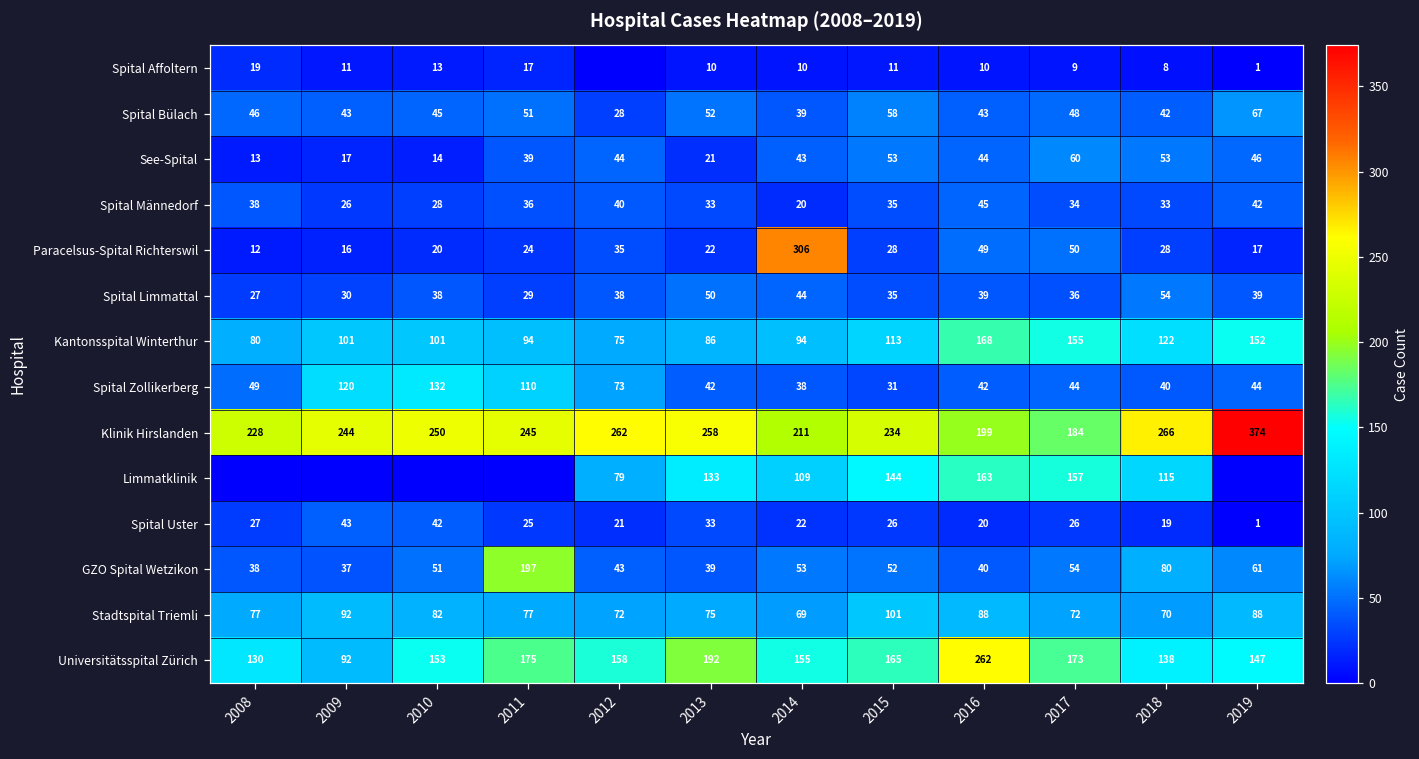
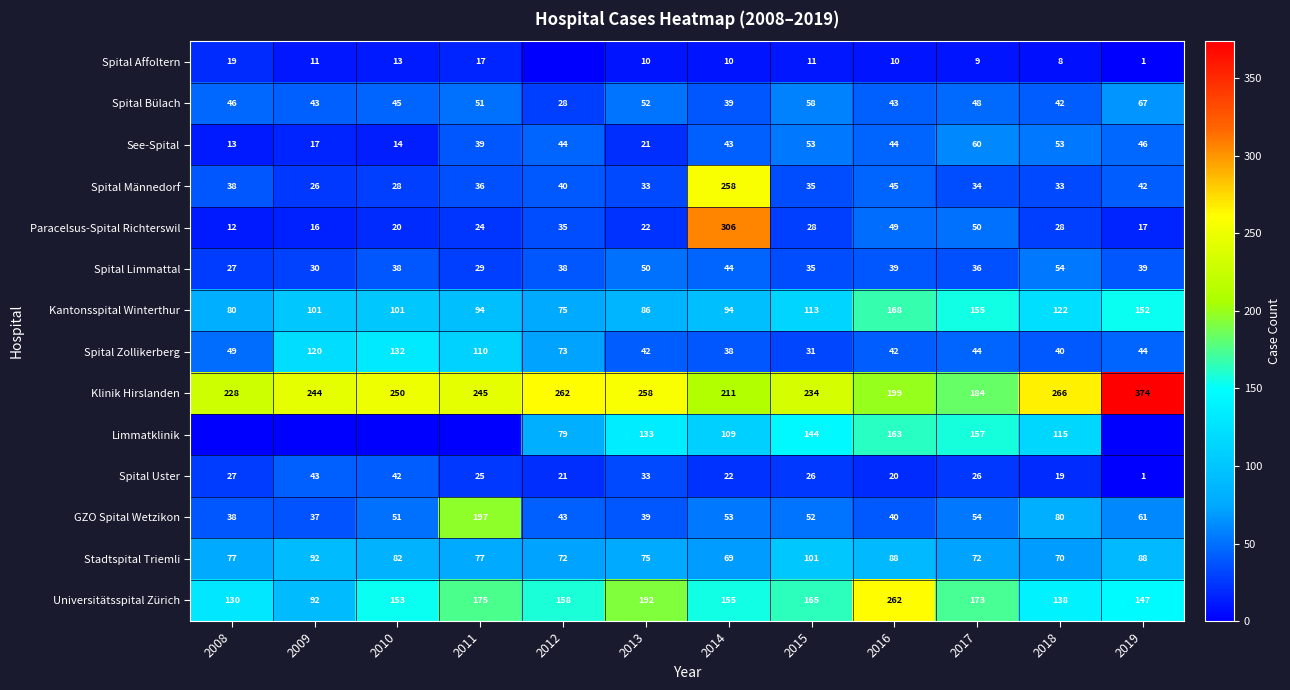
  {
    "Spital Affoltern": {
      "2008": 19,
      "2009": 11,
      "2010": 13,
      "2011": 17,
      "2013": 10,
      "2014": 10,
      "2015": 11,
      "2016": 10,
      "2017": 9,
      "2018": 8,
      "2019": 1
    },
    "Spital Bülach": {
      "2008": 46,
      "2009": 43,
      "2010": 45,
      "2011": 51,
      "2012": 28,
      "2013": 52,
      "2014": 39,
      "2015": 58,
      "2016": 43,
      "2017": 48,
      "2018": 42,
      "2019": 67
    },
    "See-Spital": {
      "2008": 13,
      "2009": 17,
      "2010": 14,
      "2011": 39,
      "2012": 44,
      "2013": 21,
      "2014": 43,
      "2015": 53,
      "2016": 44,
      "2017": 60,
      "2018": 53,
      "2019": 46
    },
    "Spital Männedorf": {
      "2008": 38,
      "2009": 26,
      "2010": 28,
      "2011": 36,
      "2012": 40,
      "2013": 33,
-     "2014": 20,
+     "2014": 258,
      "2015": 35,
      "2016": 45,
      "2017": 34,
      "2018": 33,
      "2019": 42
    },
    "Paracelsus-Spital Richterswil": {
      "2008": 12,
      "2009": 16,
      "2010": 20,
      "2011": 24,
      "2012": 35,
      "2013": 22,
      "2014": 306,
      "2015": 28,
      "2016": 49,
      "2017": 50,
      "2018": 28,
      "2019": 17
    },
    "Spital Limmattal": {
      "2008": 27,
      "2009": 30,
      "2010": 38,
      "2011": 29,
      "2012": 38,
      "2013": 50,
      "2014": 44,
      "2015": 35,
      "2016": 39,
      "2017": 36,
      "2018": 54,
      "2019": 39
    },
    "Kantonsspital Winterthur": {
      "2008": 80,
      "2009": 101,
      "2010": 101,
      "2011": 94,
      "2012": 75,
      "2013": 86,
      "2014": 94,
      "2015": 113,
      "2016": 168,
      "2017": 155,
      "2018": 122,
      "2019": 152
    },
    "Spital Zollikerberg": {
      "2008": 49,
      "2009": 120,
      "2010": 132,
      "2011": 110,
      "2012": 73,
      "2013": 42,
      "2014": 38,
      "2015": 31,
      "2016": 42,
      "2017": 44,
      "2018": 40,
      "2019": 44
    },
    "Klinik Hirslanden": {
      "2008": 228,
      "2009": 244,
      "2010": 250,
      "2011": 245,
      "2012": 262,
      "2013": 258,
      "2014": 211,
      "2015": 234,
      "2016": 199,
      "2017": 184,
      "2018": 266,
      "2019": 374
    },
    "Limmatklinik": {
      "2012": 79,
      "2013": 133,
      "2014": 109,
      "2015": 144,
      "2016": 163,
      "2017": 157,
      "2018": 115
    },
    "Spital Uster": {
      "2008": 27,
      "2009": 43,
      "2010": 42,
      "2011": 25,
      "2012": 21,
      "2013": 33,
      "2014": 22,
      "2015": 26,
      "2016": 20,
      "2017": 26,
      "2018": 19,
      "2019": 1
    },
    "GZO Spital Wetzikon": {
      "2008": 38,
      "2009": 37,
      "2010": 51,
      "2011": 197,
      "2012": 43,
      "2013": 39,
      "2014": 53,
      "2015": 52,
      "2016": 40,
      "2017": 54,
      "2018": 80,
      "2019": 61
    },
    "Stadtspital Triemli": {
      "2008": 77,
      "2009": 92,
      "2010": 82,
      "2011": 77,
      "2012": 72,
      "2013": 75,
      "2014": 69,
      "2015": 101,
      "2016": 88,
      "2017": 72,
      "2018": 70,
      "2019": 88
    },
    "Universitätsspital Zürich": {
      "2008": 130,
      "2009": 92,
      "2010": 153,
      "2011": 175,
      "2012": 158,
      "2013": 192,
      "2014": 155,
      "2015": 165,
      "2016": 262,
      "2017": 173,
      "2018": 138,
      "2019": 147
    }
  }
